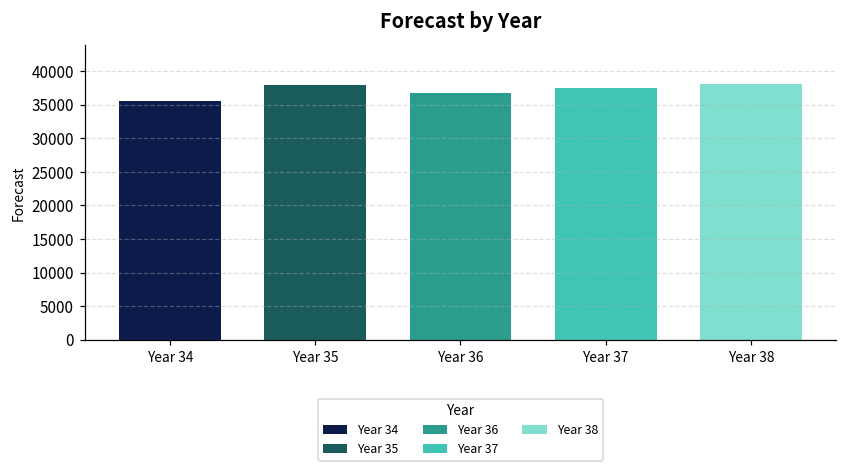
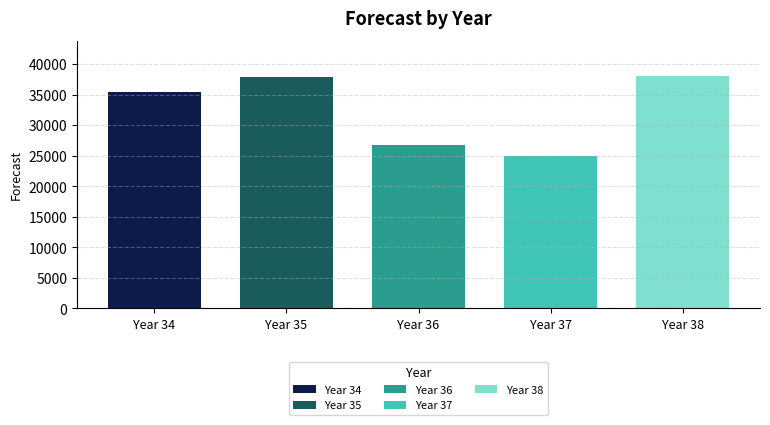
  {
    "Year 34": 35000,
    "Year 35": 38000,
-   "Year 36": 37000,
-   "Year 37": 37000,
+   "Year 36": 27000,
+   "Year 37": 25000,
    "Year 38": 38000
  }
